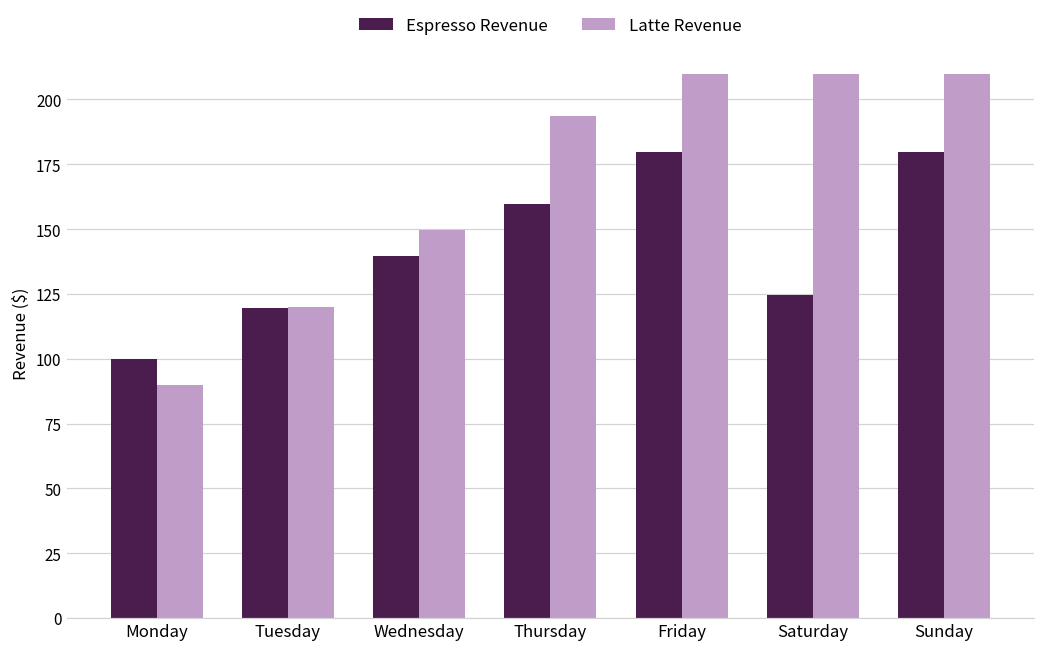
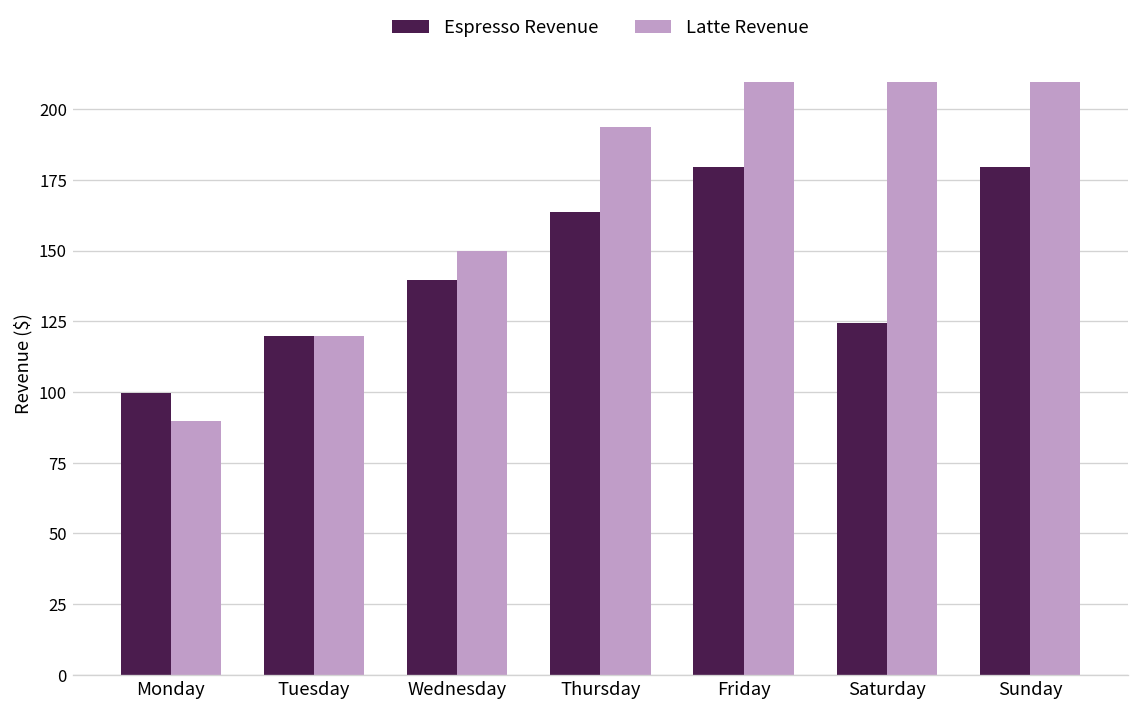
  {
    "Espresso Revenue": {
      "Monday": 100,
      "Tuesday": 120,
      "Wednesday": 140,
-     "Thursday": 160,
+     "Thursday": 164,
      "Friday": 180,
      "Saturday": 124,
      "Sunday": 180
    },
    "Latte Revenue": {
      "Monday": 90,
      "Tuesday": 120,
      "Wednesday": 150,
      "Thursday": 194,
      "Friday": 210,
      "Saturday": 210,
      "Sunday": 210
    }
  }
